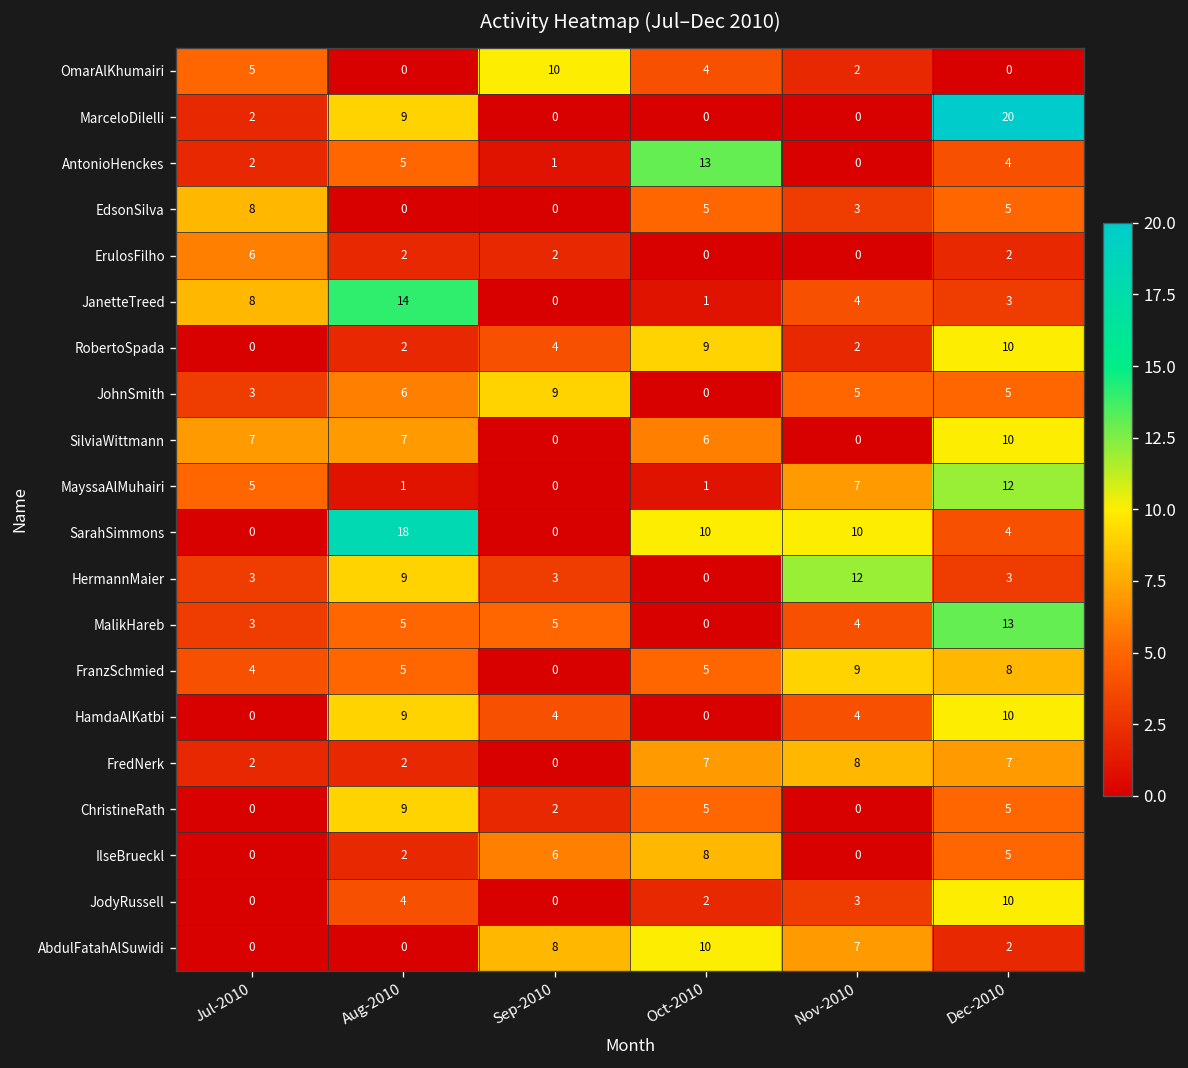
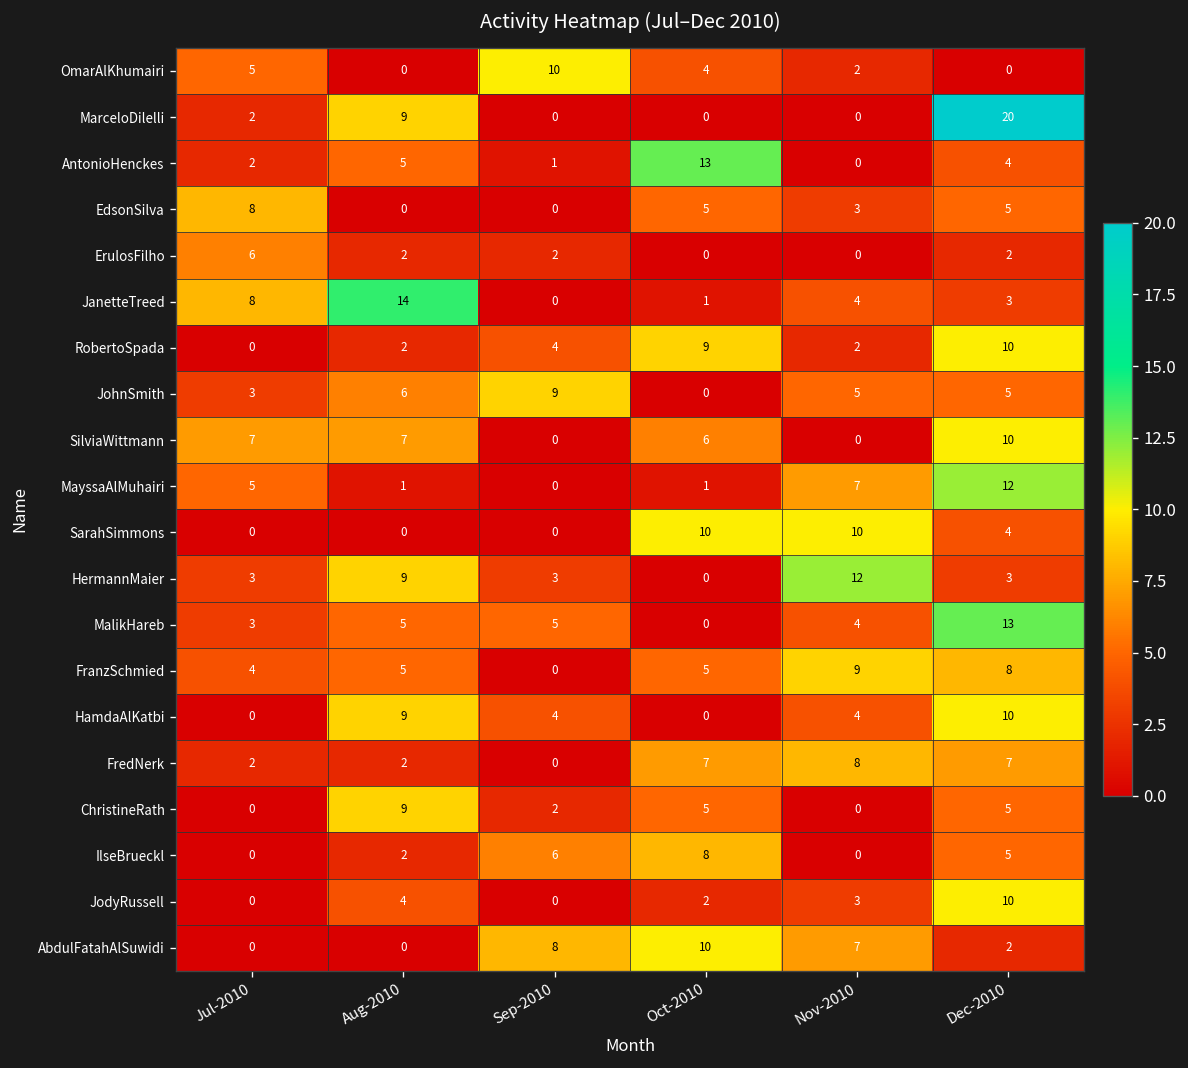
  {
    "OmarAlKhumairi": {
      "Jul-2010": 5,
      "Aug-2010": 0,
      "Sep-2010": 10,
      "Oct-2010": 4,
      "Nov-2010": 2,
      "Dec-2010": 0
    },
    "MarceloDilelli": {
      "Jul-2010": 2,
      "Aug-2010": 9,
      "Sep-2010": 0,
      "Oct-2010": 0,
      "Nov-2010": 0,
      "Dec-2010": 20
    },
    "AntonioHenckes": {
      "Jul-2010": 2,
      "Aug-2010": 5,
      "Sep-2010": 1,
      "Oct-2010": 13,
      "Nov-2010": 0,
      "Dec-2010": 4
    },
    "EdsonSilva": {
      "Jul-2010": 8,
      "Aug-2010": 0,
      "Sep-2010": 0,
      "Oct-2010": 5,
      "Nov-2010": 3,
      "Dec-2010": 5
    },
    "ErulosFilho": {
      "Jul-2010": 6,
      "Aug-2010": 2,
      "Sep-2010": 2,
      "Oct-2010": 0,
      "Nov-2010": 0,
      "Dec-2010": 2
    },
    "JanetteTreed": {
      "Jul-2010": 8,
      "Aug-2010": 14,
      "Sep-2010": 0,
      "Oct-2010": 1,
      "Nov-2010": 4,
      "Dec-2010": 3
    },
    "RobertoSpada": {
      "Jul-2010": 0,
      "Aug-2010": 2,
      "Sep-2010": 4,
      "Oct-2010": 9,
      "Nov-2010": 2,
      "Dec-2010": 10
    },
    "JohnSmith": {
      "Jul-2010": 3,
      "Aug-2010": 6,
      "Sep-2010": 9,
      "Oct-2010": 0,
      "Nov-2010": 5,
      "Dec-2010": 5
    },
    "SilviaWittmann": {
      "Jul-2010": 7,
      "Aug-2010": 7,
      "Sep-2010": 0,
      "Oct-2010": 6,
      "Nov-2010": 0,
      "Dec-2010": 10
    },
    "MayssaAlMuhairi": {
      "Jul-2010": 5,
      "Aug-2010": 1,
      "Sep-2010": 0,
      "Oct-2010": 1,
      "Nov-2010": 7,
      "Dec-2010": 12
    },
    "SarahSimmons": {
      "Jul-2010": 0,
-     "Aug-2010": 18,
+     "Aug-2010": 0,
      "Sep-2010": 0,
      "Oct-2010": 10,
      "Nov-2010": 10,
      "Dec-2010": 4
    },
    "HermannMaier": {
      "Jul-2010": 3,
      "Aug-2010": 9,
      "Sep-2010": 3,
      "Oct-2010": 0,
      "Nov-2010": 12,
      "Dec-2010": 3
    },
    "MalikHareb": {
      "Jul-2010": 3,
      "Aug-2010": 5,
      "Sep-2010": 5,
      "Oct-2010": 0,
      "Nov-2010": 4,
      "Dec-2010": 13
    },
    "FranzSchmied": {
      "Jul-2010": 4,
      "Aug-2010": 5,
      "Sep-2010": 0,
      "Oct-2010": 5,
      "Nov-2010": 9,
      "Dec-2010": 8
    },
    "HamdaAlKatbi": {
      "Jul-2010": 0,
      "Aug-2010": 9,
      "Sep-2010": 4,
      "Oct-2010": 0,
      "Nov-2010": 4,
      "Dec-2010": 10
    },
    "FredNerk": {
      "Jul-2010": 2,
      "Aug-2010": 2,
      "Sep-2010": 0,
      "Oct-2010": 7,
      "Nov-2010": 8,
      "Dec-2010": 7
    },
    "ChristineRath": {
      "Jul-2010": 0,
      "Aug-2010": 9,
      "Sep-2010": 2,
      "Oct-2010": 5,
      "Nov-2010": 0,
      "Dec-2010": 5
    },
    "IlseBrueckl": {
      "Jul-2010": 0,
      "Aug-2010": 2,
      "Sep-2010": 6,
      "Oct-2010": 8,
      "Nov-2010": 0,
      "Dec-2010": 5
    },
    "JodyRussell": {
      "Jul-2010": 0,
      "Aug-2010": 4,
      "Sep-2010": 0,
      "Oct-2010": 2,
      "Nov-2010": 3,
      "Dec-2010": 10
    },
    "AbdulFatahAlSuwidi": {
      "Jul-2010": 0,
      "Aug-2010": 0,
      "Sep-2010": 8,
      "Oct-2010": 10,
      "Nov-2010": 7,
      "Dec-2010": 2
    }
  }
